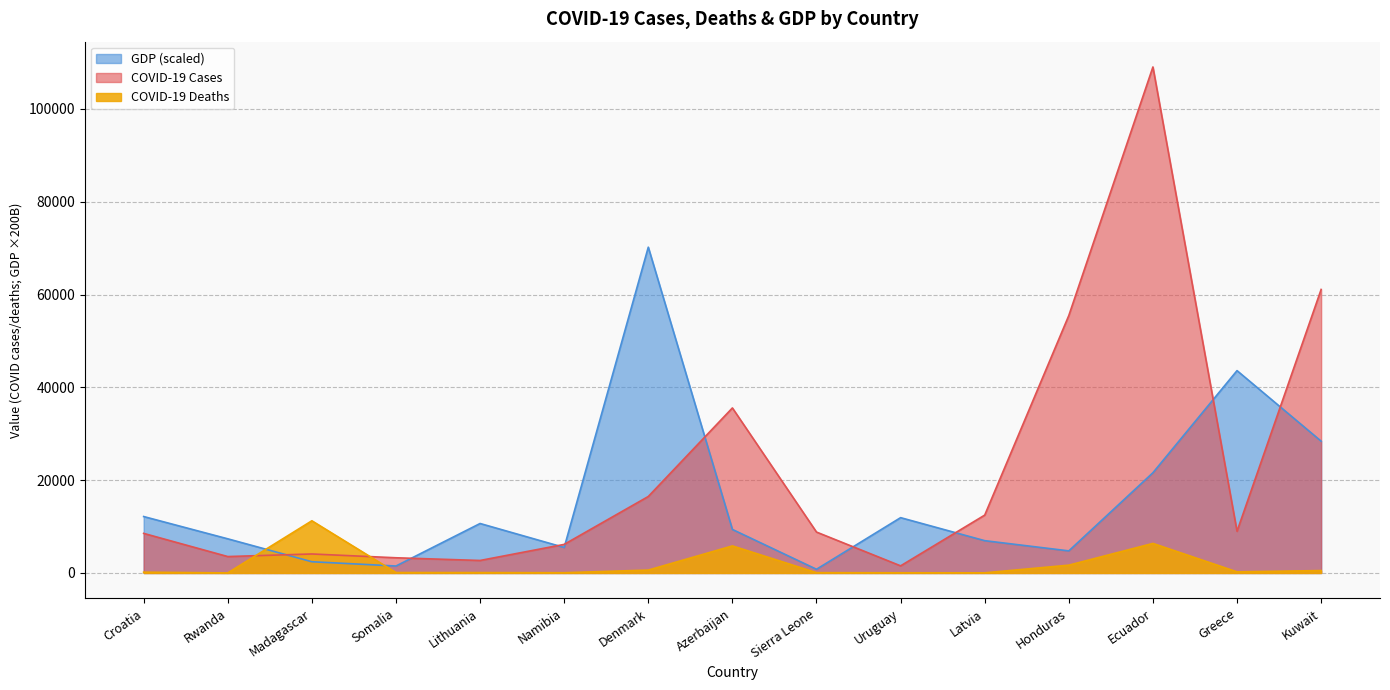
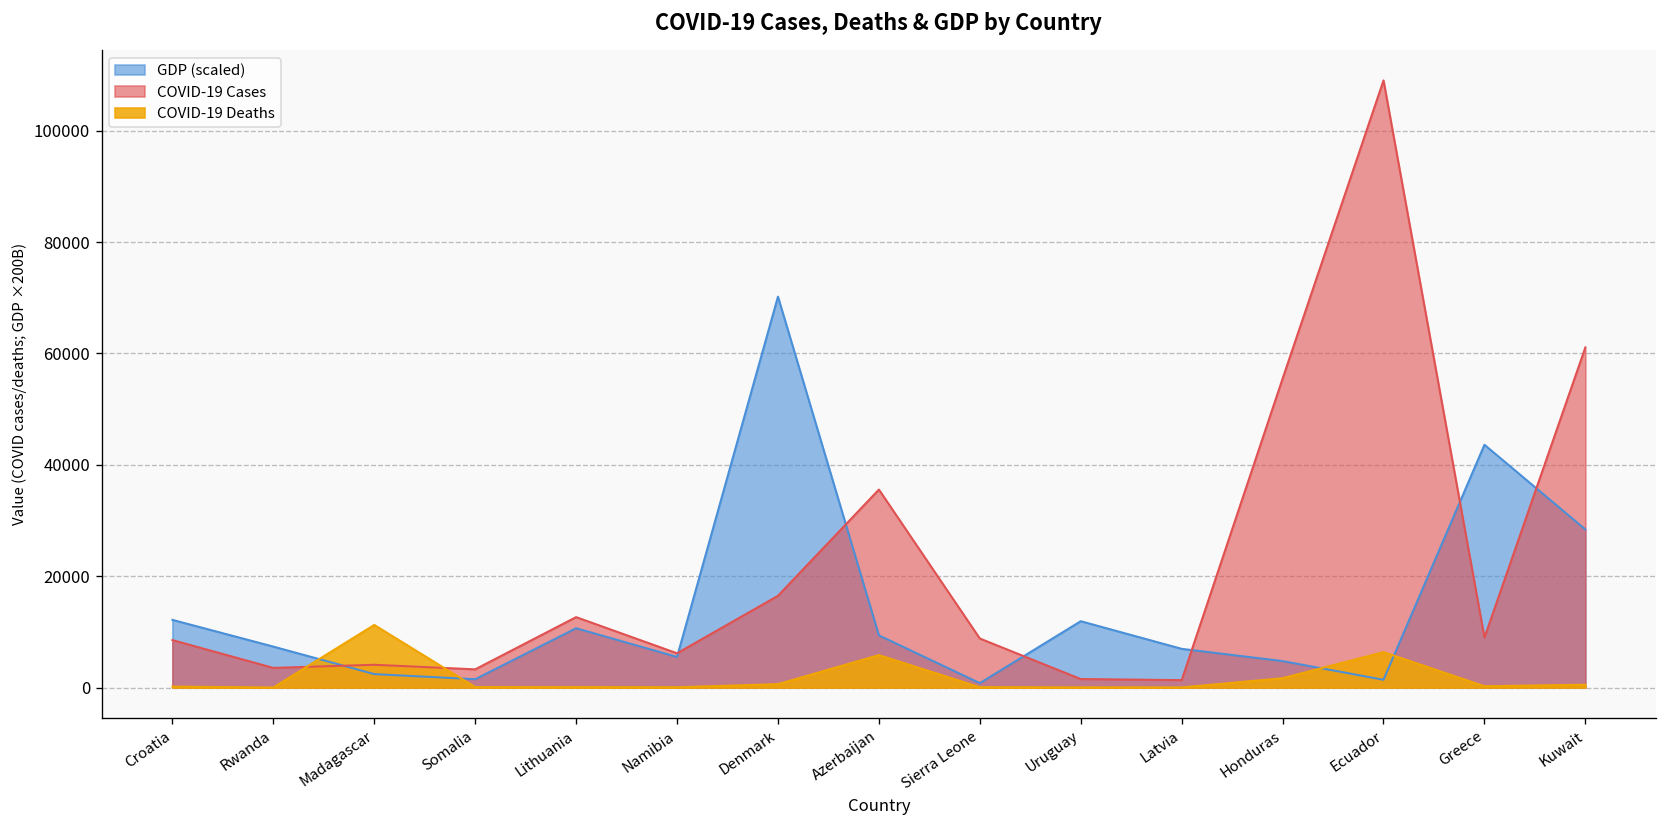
  {
    "GDP (scaled)": {
      "Croatia": 12000,
      "Rwanda": 7000,
      "Madagascar": 2000,
      "Somalia": 2000,
      "Lithuania": 11000,
      "Namibia": 6000,
      "Denmark": 70000,
      "Azerbaijan": 9000,
      "Sierra Leone": 1000,
      "Uruguay": 12000,
      "Latvia": 7000,
      "Honduras": 5000,
-     "Ecuador": 22000,
+     "Ecuador": 1000,
      "Greece": 44000,
      "Kuwait": 28000
    },
    "COVID-19 Cases": {
      "Croatia": 9000,
      "Rwanda": 4000,
      "Madagascar": 4000,
      "Somalia": 3000,
-     "Lithuania": 3000,
+     "Lithuania": 13000,
      "Namibia": 6000,
      "Denmark": 16000,
      "Azerbaijan": 36000,
      "Sierra Leone": 9000,
      "Uruguay": 2000,
-     "Latvia": 12000,
+     "Latvia": 1000,
      "Honduras": 55000,
      "Ecuador": 109000,
      "Greece": 9000,
      "Kuwait": 61000
    },
    "COVID-19 Deaths": {
      "Croatia": 0,
      "Rwanda": 0,
      "Madagascar": 11000,
      "Somalia": 0,
      "Lithuania": 0,
      "Namibia": 0,
      "Denmark": 1000,
      "Azerbaijan": 6000,
      "Sierra Leone": 0,
      "Uruguay": 0,
      "Latvia": 0,
      "Honduras": 2000,
      "Ecuador": 6000,
      "Greece": 0,
      "Kuwait": 1000
    }
  }
